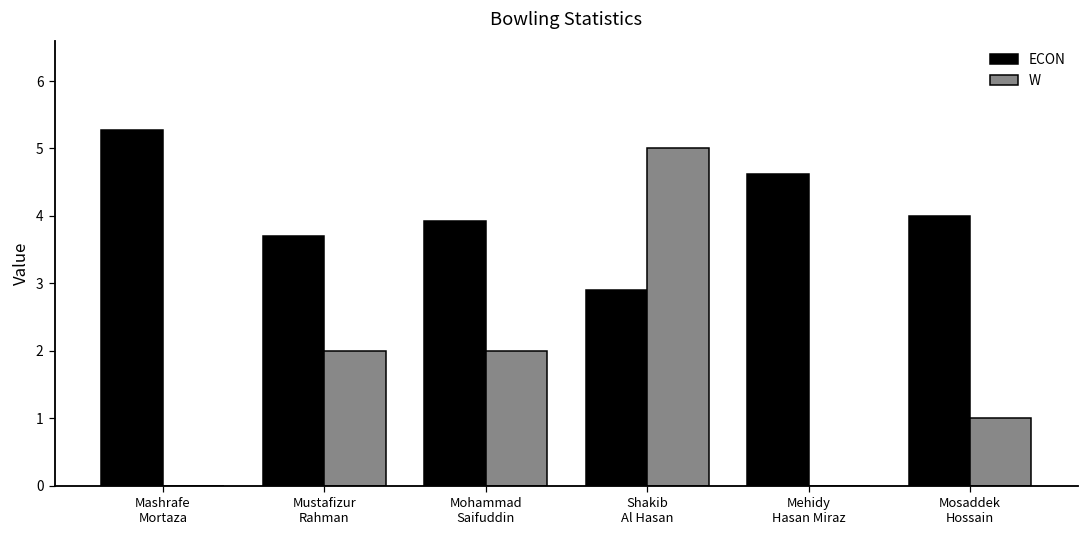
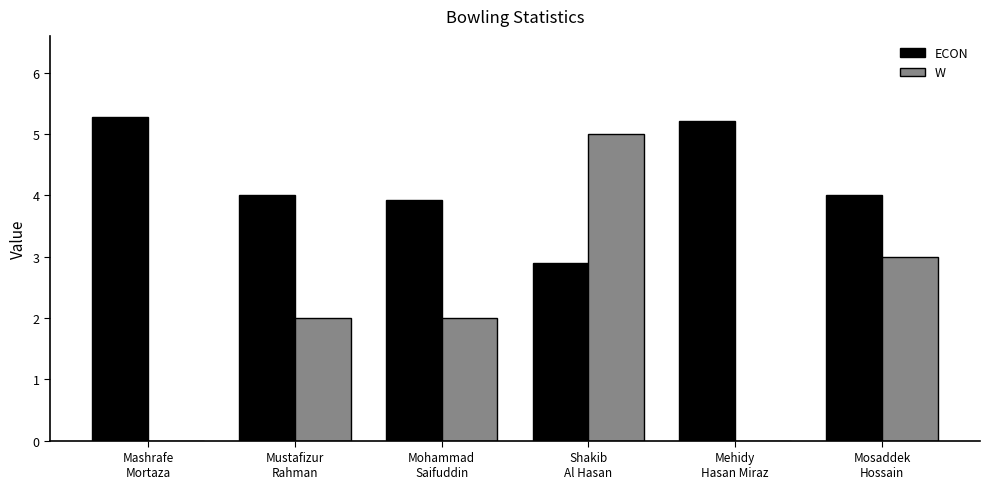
  {
    "ECON": {
      "Mashrafe Mortaza": 5.3,
-     "Mustafizur Rahman": 3.7,
+     "Mustafizur Rahman": 4.0,
      "Mohammad Saifuddin": 3.9,
      "Shakib Al Hasan": 2.9,
-     "Mehidy Hasan Miraz": 4.6,
+     "Mehidy Hasan Miraz": 5.2,
      "Mosaddek Hossain": 4.0
    },
    "W": {
      "Mashrafe Mortaza": 0,
      "Mustafizur Rahman": 2,
      "Mohammad Saifuddin": 2,
      "Shakib Al Hasan": 5,
      "Mehidy Hasan Miraz": 0,
-     "Mosaddek Hossain": 1
+     "Mosaddek Hossain": 3
    }
  }
